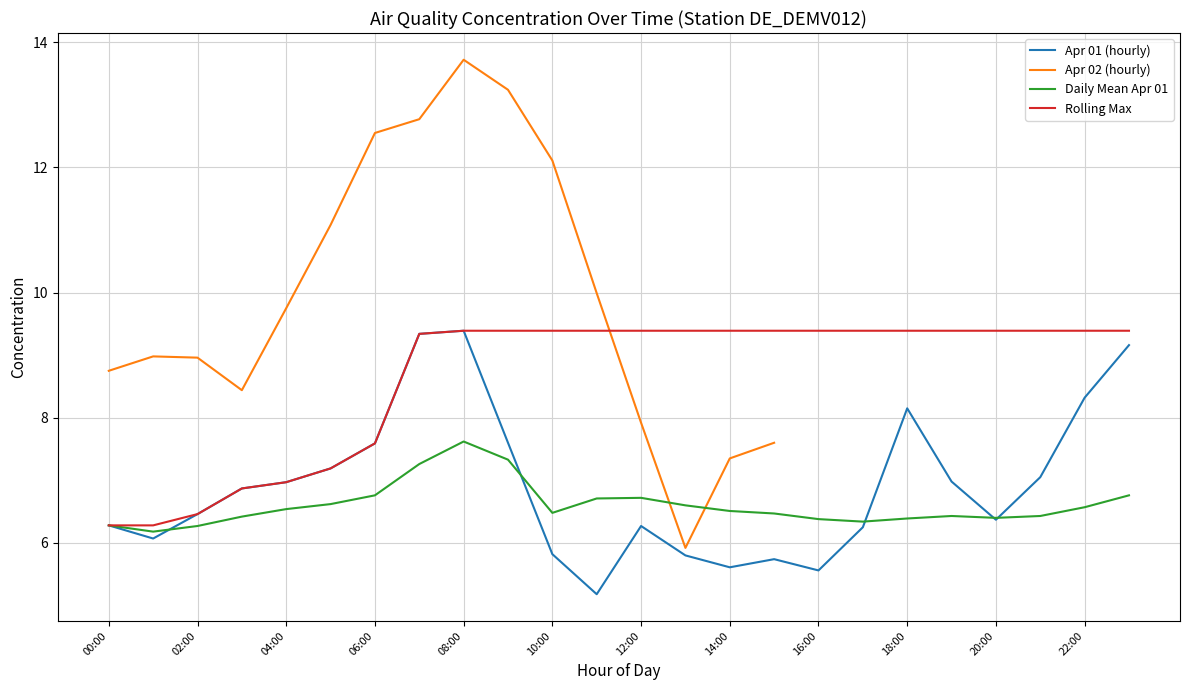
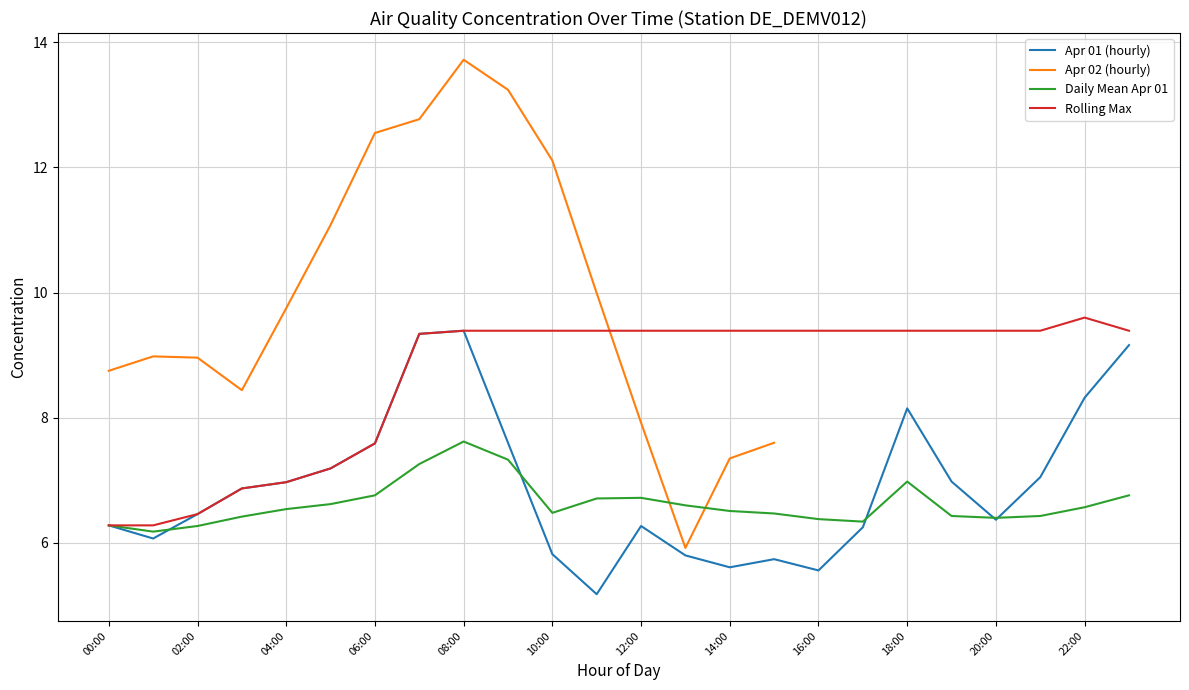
  {
    "Apr 01 (hourly)": {
      "10:00": 5.8,
      "12:00": 6.3,
      "14:00": 5.6,
      "16:00": 5.6,
      "18:00": 8.2,
      "22:00": 8.3
    },
    "Apr 02 (hourly)": {
      "00:00": 8.8,
      "02:00": 9.0,
      "04:00": 9.8,
      "06:00": 12.6,
      "08:00": 13.7,
      "10:00": 12.1,
      "12:00": 7.9,
      "14:00": 7.4
    },
    "Daily Mean Apr 01": {
      "02:00": 6.3,
      "04:00": 6.5,
      "06:00": 6.8,
      "08:00": 7.6,
      "10:00": 6.5,
      "12:00": 6.7,
      "14:00": 6.5,
      "16:00": 6.4,
-     "18:00": 6.4,
+     "18:00": 7.0,
      "22:00": 6.6
    },
    "Rolling Max": {
      "10:00": 9.4,
      "12:00": 9.4,
      "14:00": 9.4,
      "16:00": 9.4,
      "18:00": 9.4,
      "20:00": 9.4,
-     "22:00": 9.4
+     "22:00": 9.6
    }
  }
